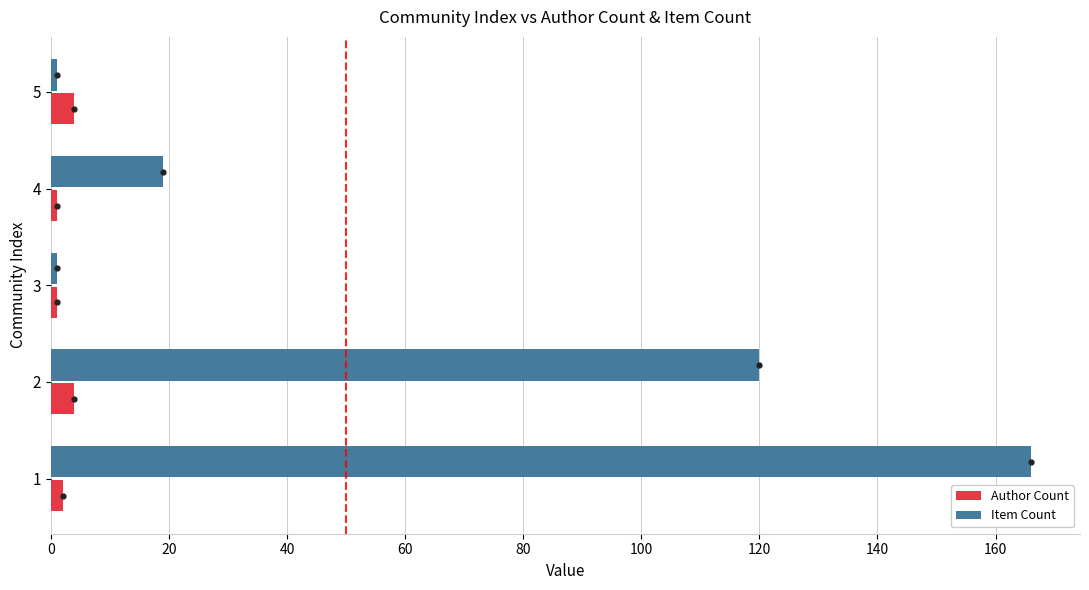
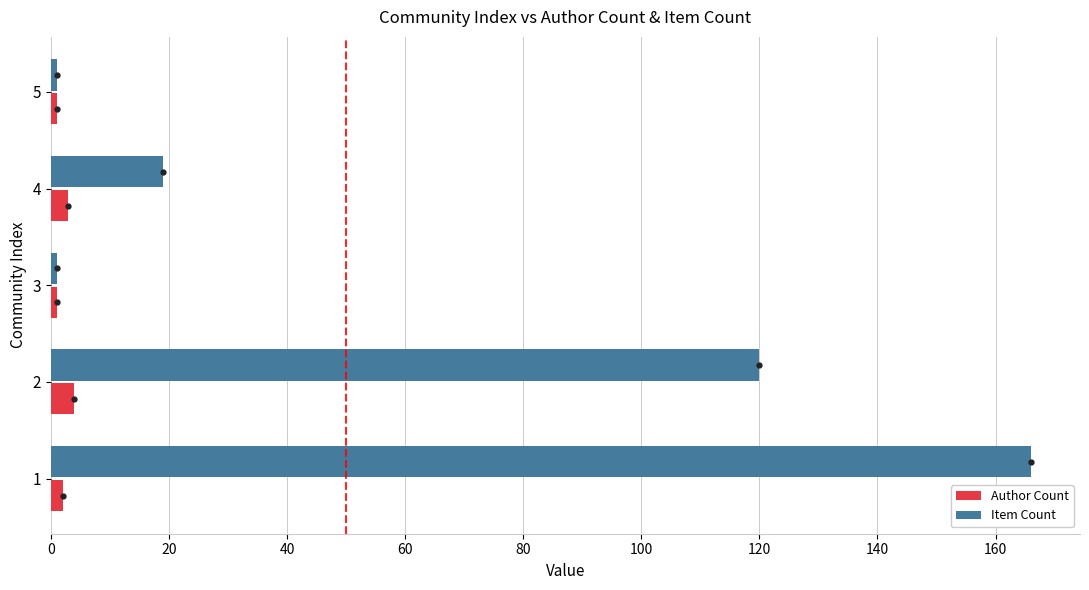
  {
    "Author Count": {
-     "5": 4,
-     "4": 1,
+     "5": 1,
+     "4": 3,
      "3": 1,
      "2": 4,
      "1": 2
    },
    "Item Count": {
      "5": 1,
      "4": 19,
      "3": 1,
      "2": 120,
      "1": 166
    }
  }
